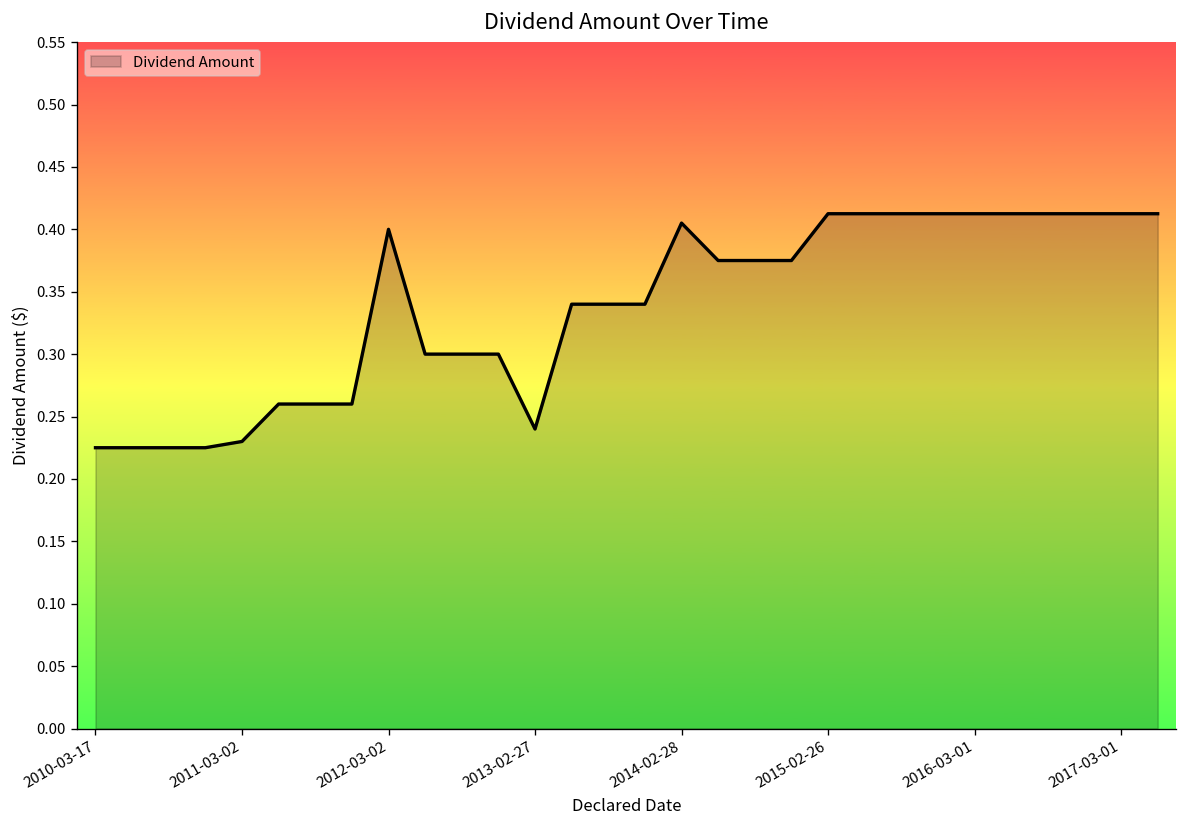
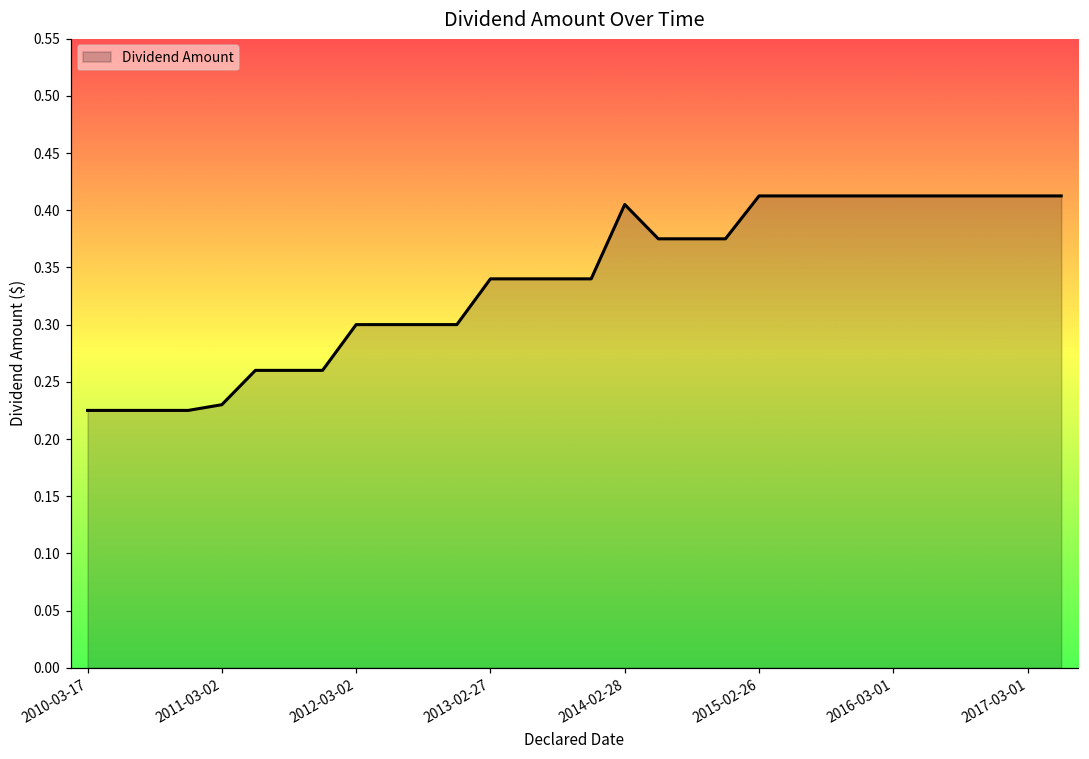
  {
    "2010-03-17": 0.225,
    "2011-03-02": 0.23,
-   "2012-03-02": 0.4,
-   "2013-02-27": 0.24,
+   "2012-03-02": 0.3,
+   "2013-02-27": 0.34,
    "2014-02-28": 0.405,
    "2015-02-26": 0.413,
    "2016-03-01": 0.413,
    "2017-03-01": 0.413
  }
